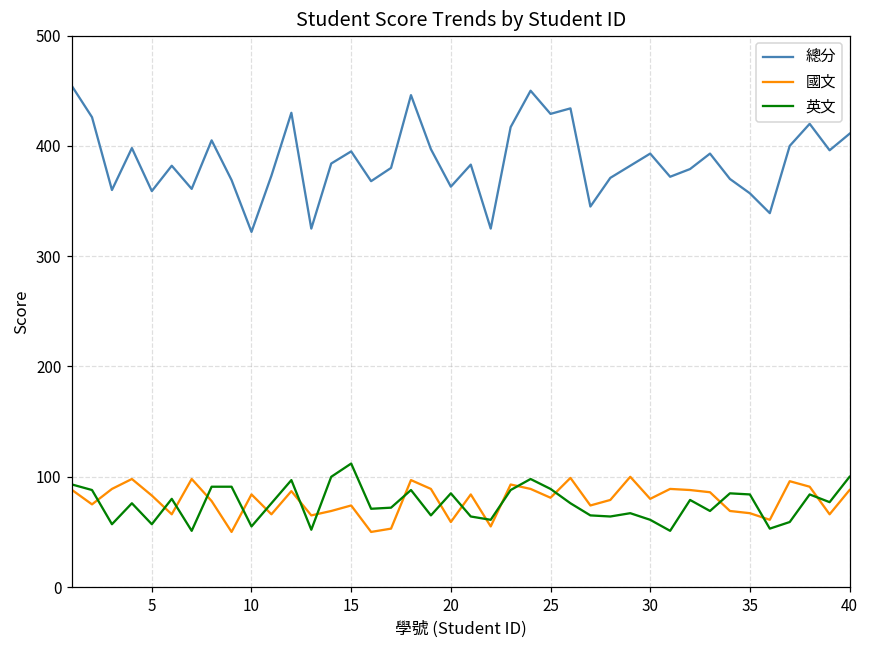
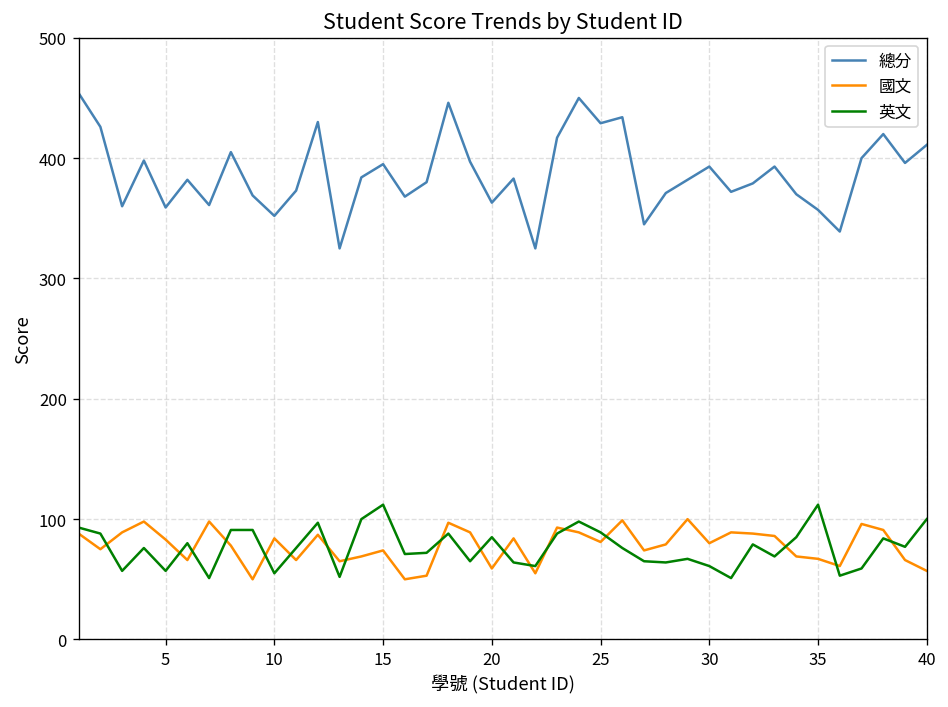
  {
    "總分": {
      "5": 359,
-     "10": 322,
+     "10": 352,
      "15": 395,
      "20": 363,
      "25": 429,
      "30": 393,
      "35": 357,
      "40": 411
    },
    "國文": {
      "5": 83,
      "10": 84,
      "15": 74,
      "20": 59,
      "25": 81,
      "30": 80,
      "35": 67,
-     "40": 88
+     "40": 57
    },
    "英文": {
      "5": 57,
      "10": 55,
      "15": 112,
      "20": 85,
      "25": 89,
      "30": 61,
-     "35": 84,
+     "35": 112,
      "40": 100
    }
  }
